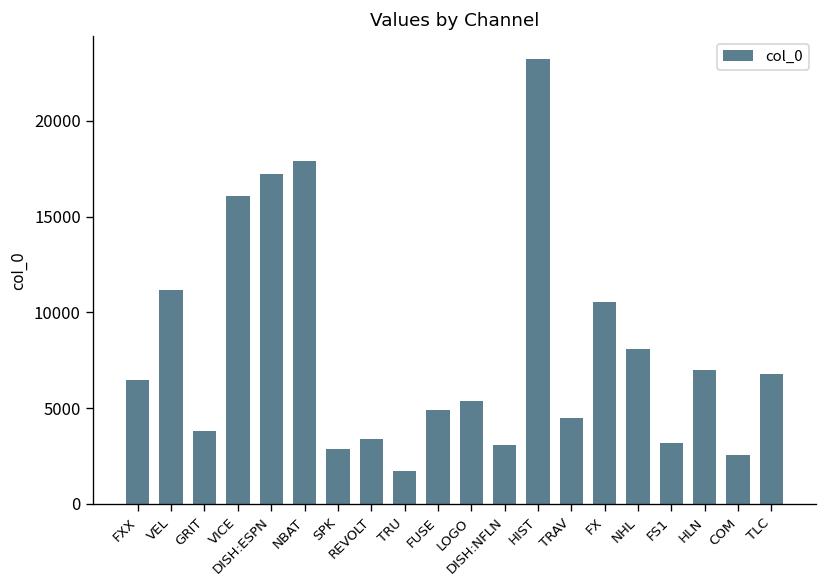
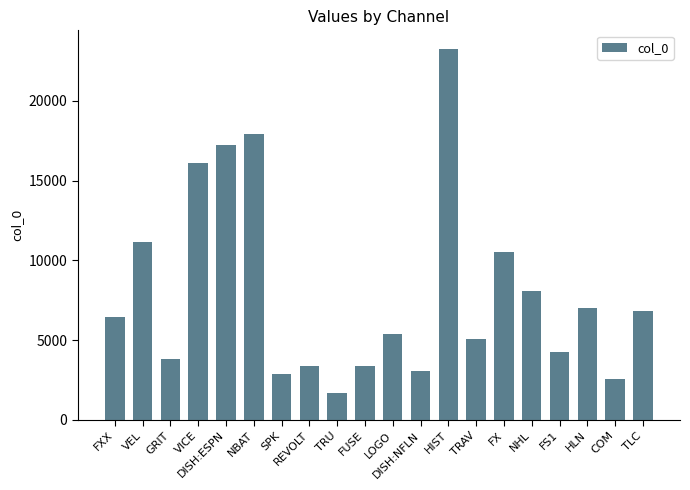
  {
    "FXX": 6500,
    "VEL": 11200,
    "GRIT": 3800,
    "VICE": 16100,
    "DISH:ESPN": 17200,
    "NBAT": 17900,
    "SPK": 2900,
    "REVOLT": 3400,
    "TRU": 1700,
-   "FUSE": 4900,
+   "FUSE": 3400,
    "LOGO": 5400,
    "DISH:NFLN": 3100,
    "HIST": 23200,
-   "TRAV": 4500,
+   "TRAV": 5100,
    "FX": 10500,
    "NHL": 8100,
-   "FS1": 3200,
+   "FS1": 4300,
    "HLN": 7000,
    "COM": 2600,
    "TLC": 6800
  }
